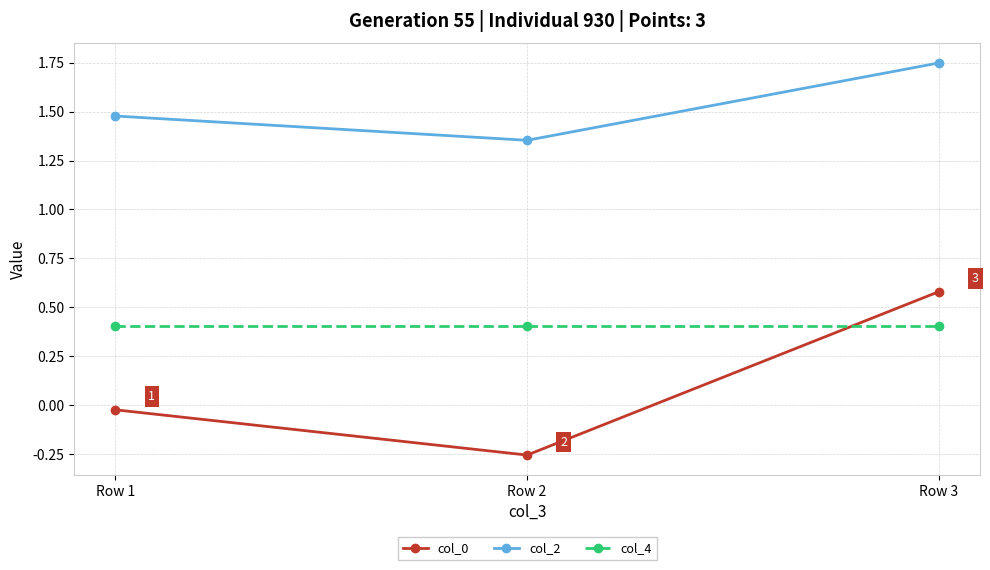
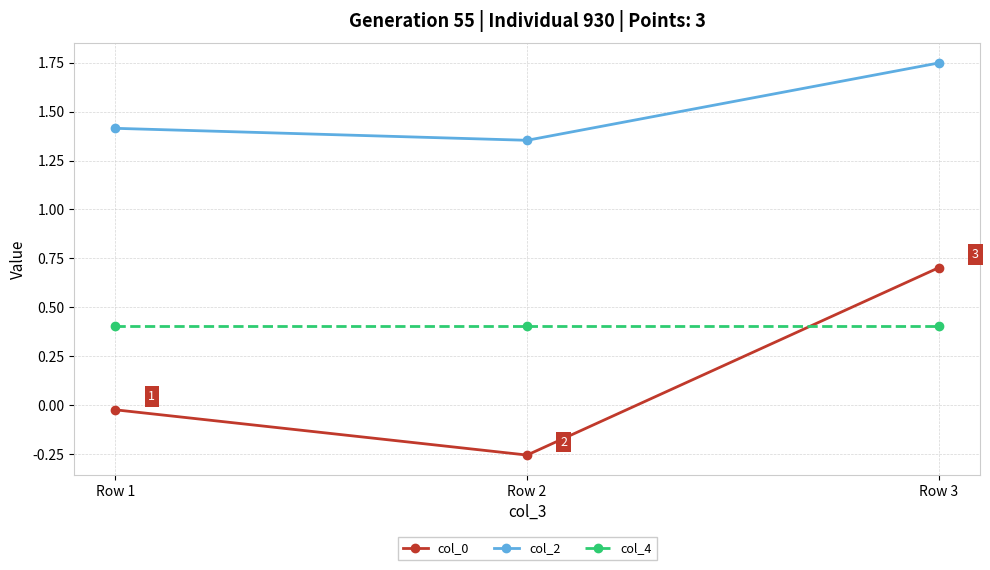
  {
    "col_0": {
      "Row 1": -0.02,
      "Row 2": -0.25,
-     "Row 3": 0.58
+     "Row 3": 0.70
    },
    "col_2": {
-     "Row 1": 1.48,
+     "Row 1": 1.41,
      "Row 2": 1.35,
      "Row 3": 1.75
    },
    "col_4": {
      "Row 1": 0.40,
      "Row 2": 0.40,
      "Row 3": 0.40
    }
  }
